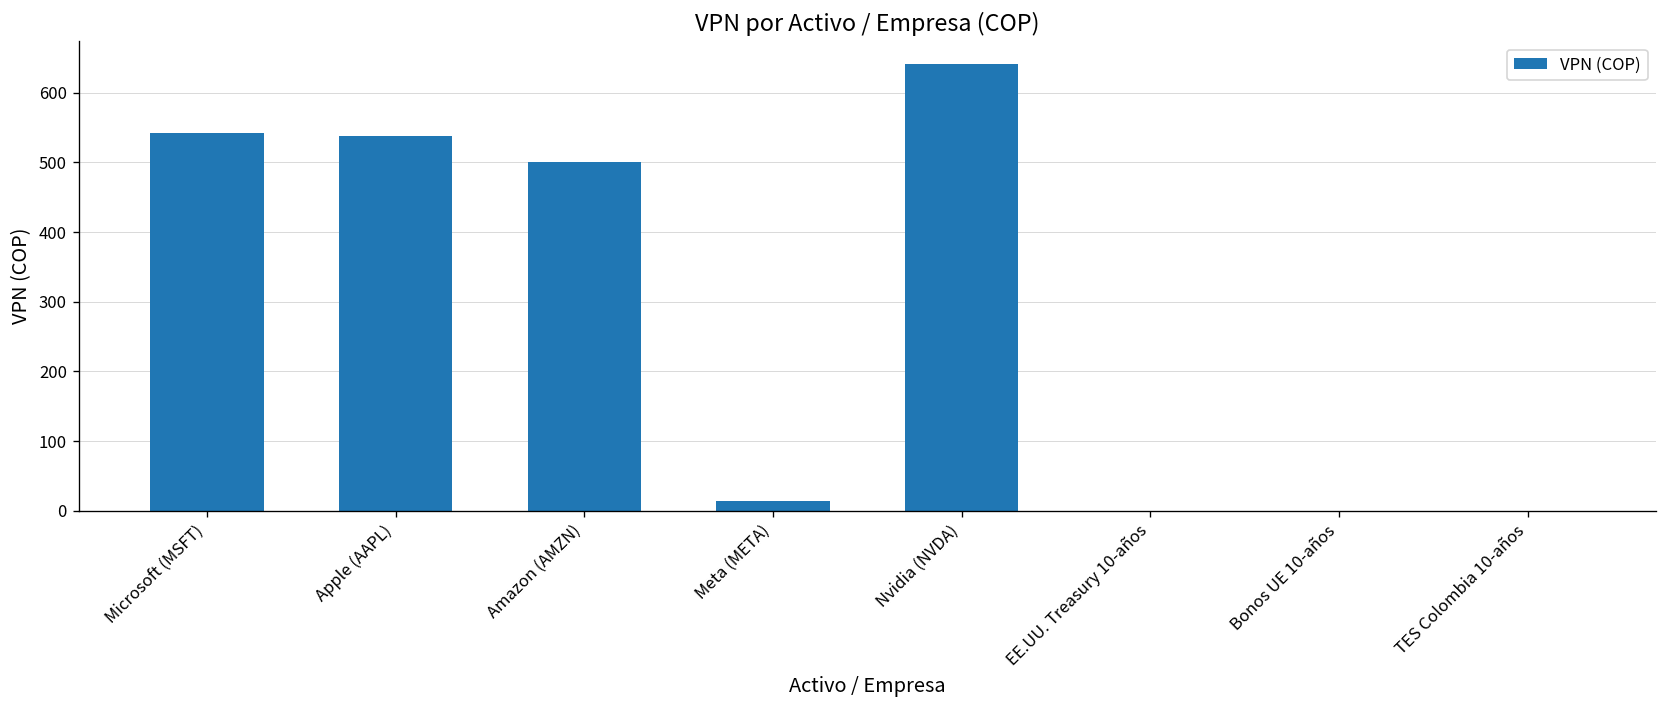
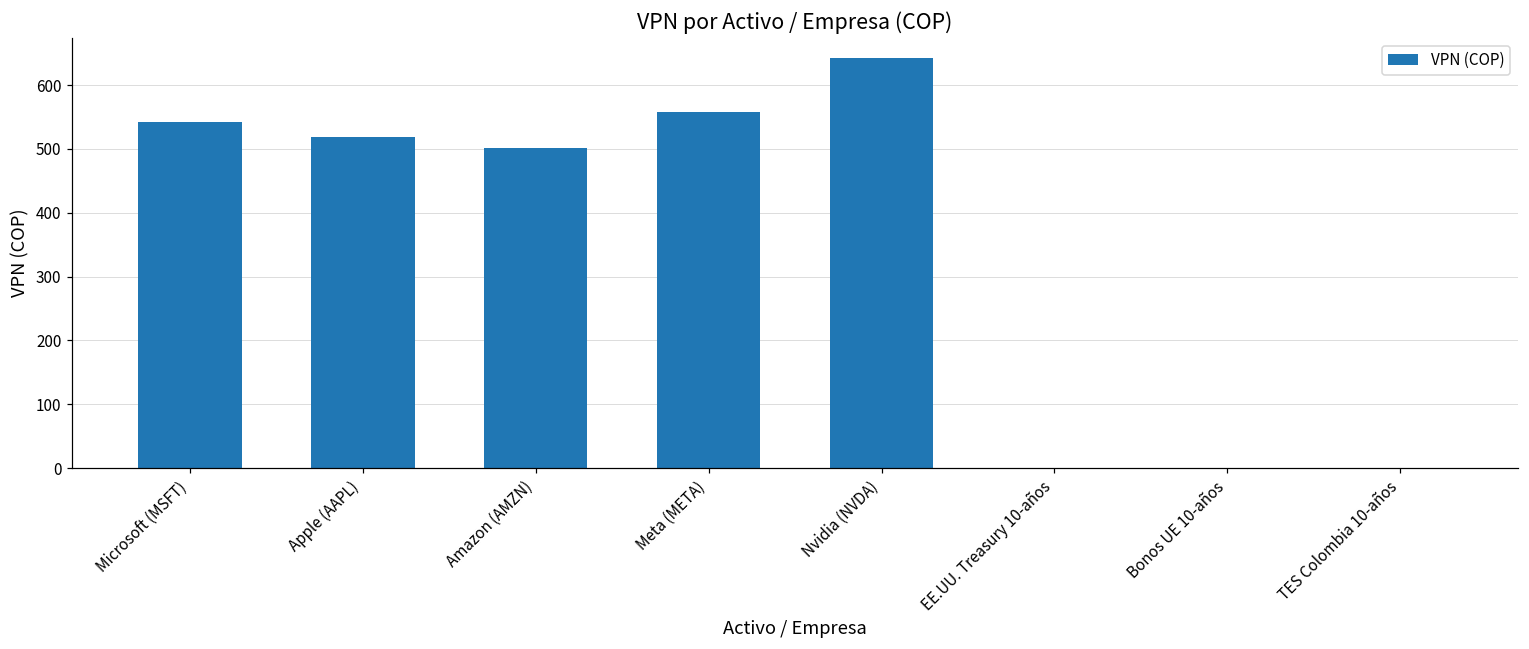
  {
    "Microsoft (MSFT)": 540,
-   "Apple (AAPL)": 540,
+   "Apple (AAPL)": 520,
    "Amazon (AMZN)": 500,
-   "Meta (META)": 10,
+   "Meta (META)": 560,
    "Nvidia (NVDA)": 640,
    "EE.UU. Treasury 10-años": 0,
    "Bonos UE 10-años": 0,
    "TES Colombia 10-años": 0
  }
